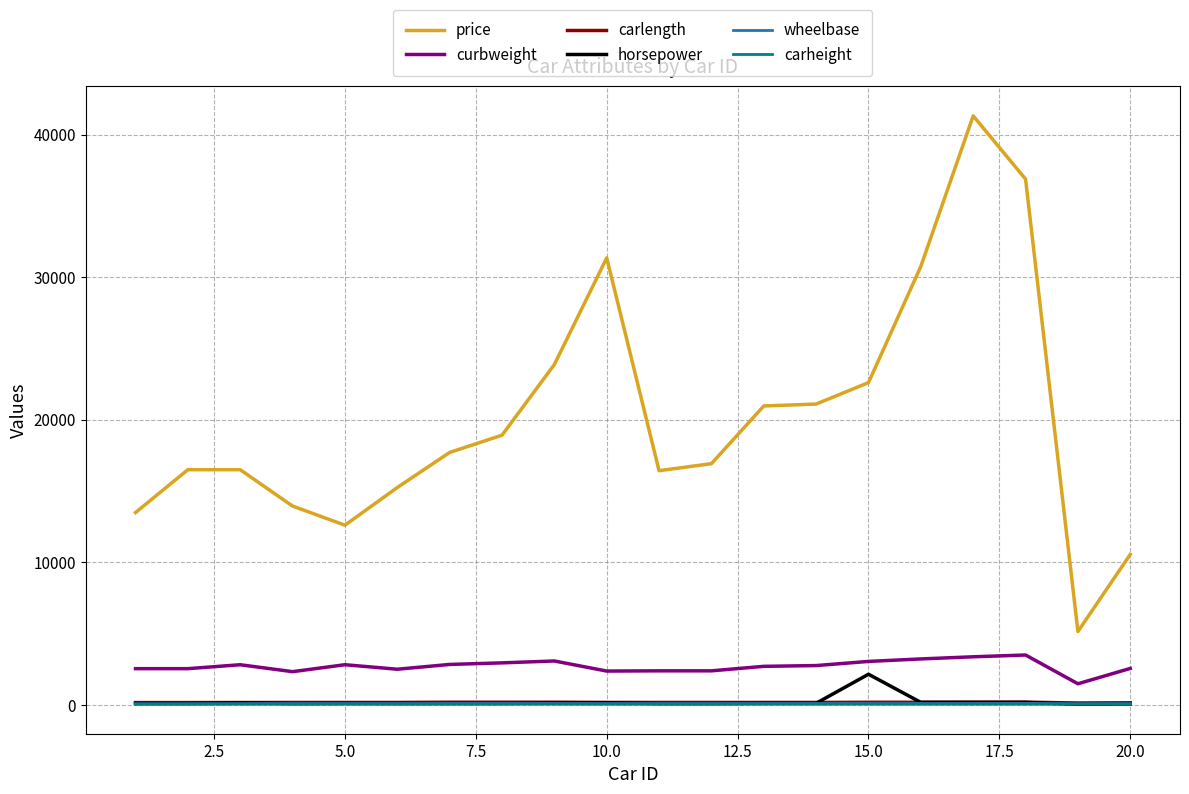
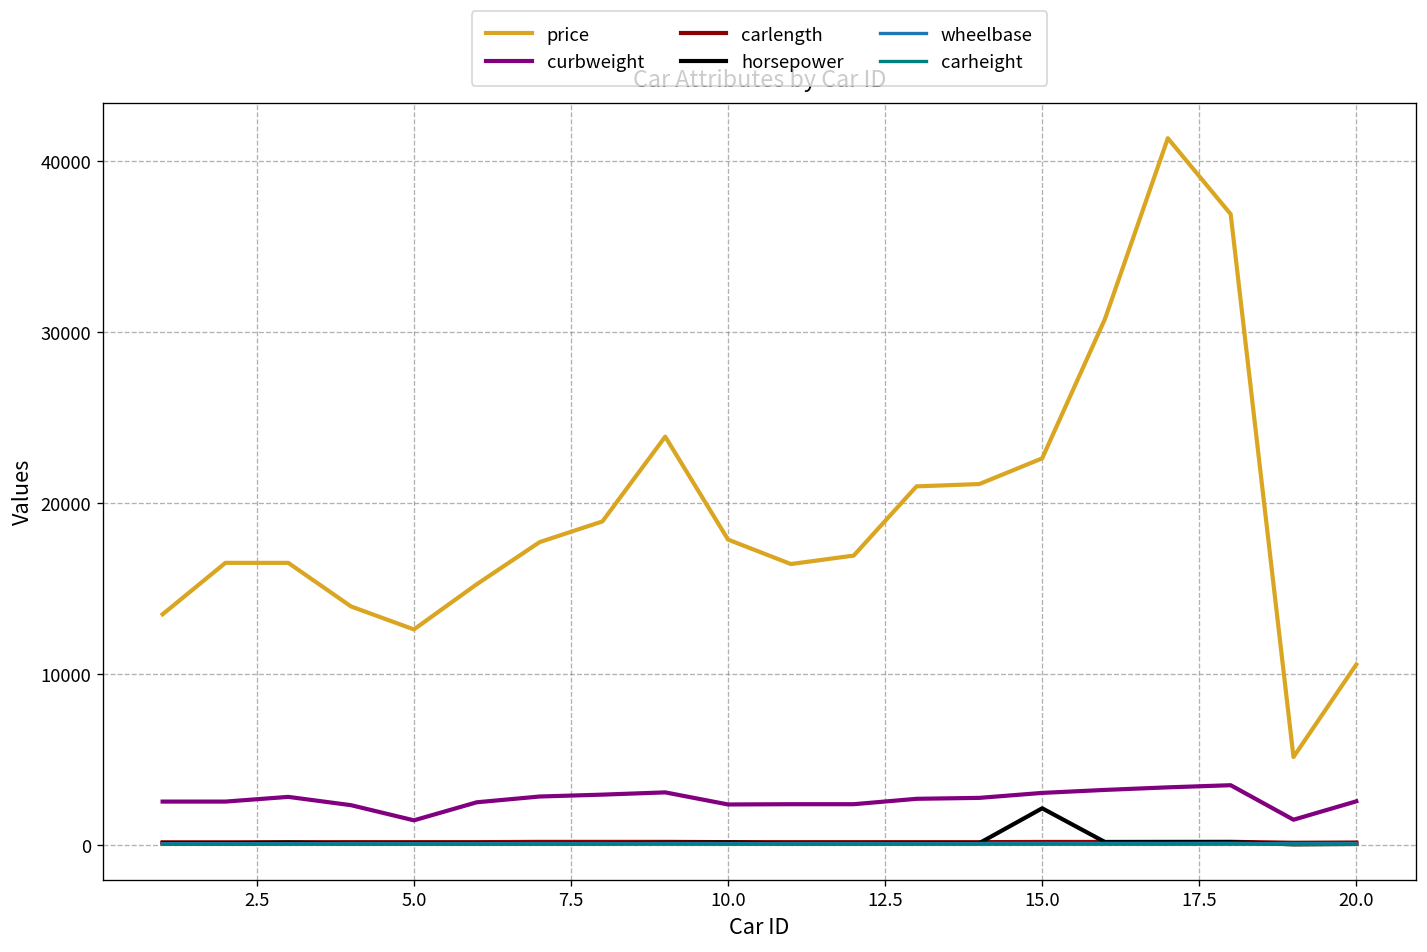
  {
    "price": {
      "5.0": 12600,
-     "10.0": 31400,
+     "10.0": 17900,
      "15.0": 22600,
      "20.0": 10600
    },
    "curbweight": {
-     "5.0": 2800,
+     "5.0": 1500,
      "10.0": 2400,
      "15.0": 3100,
      "20.0": 2600
    },
    "horsepower": {
      "15.0": 2200
    }
  }
